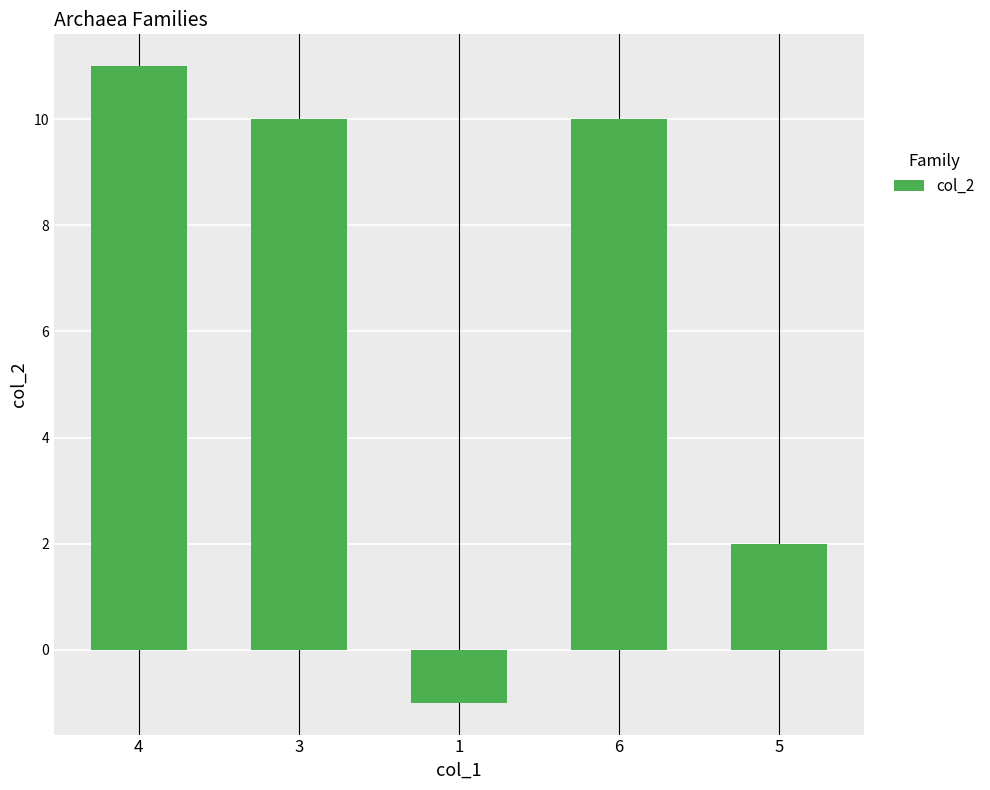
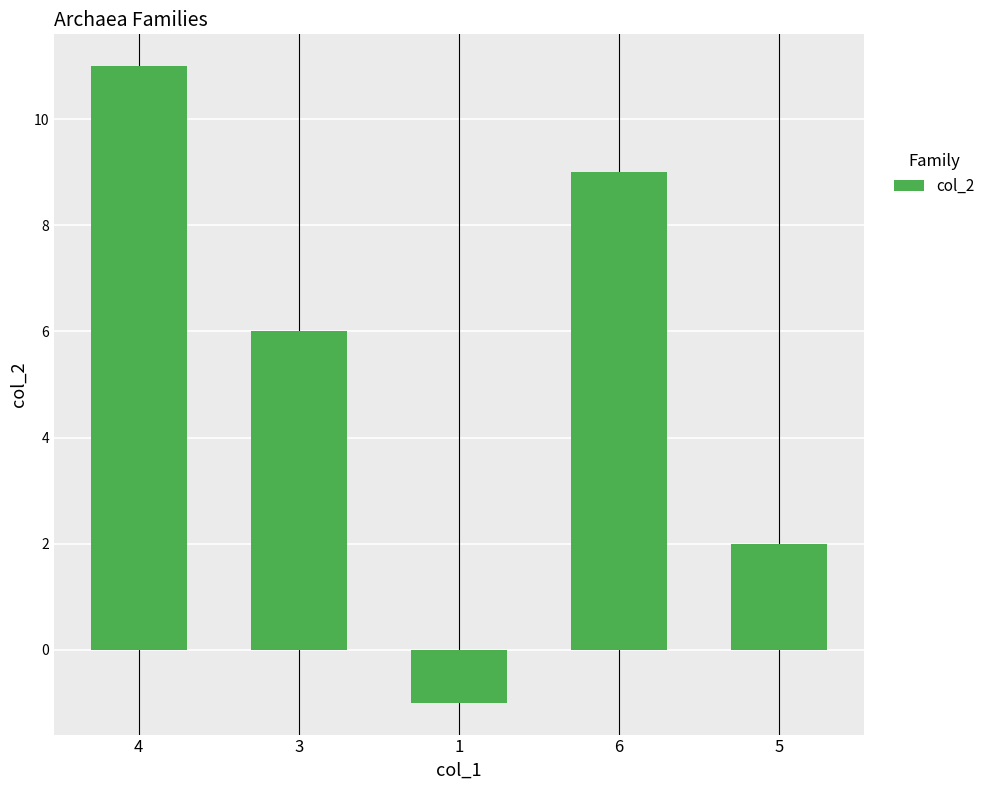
  {
    "4": 11,
-   "3": 10,
+   "3": 6,
    "1": -1,
-   "6": 10,
+   "6": 9,
    "5": 2
  }
